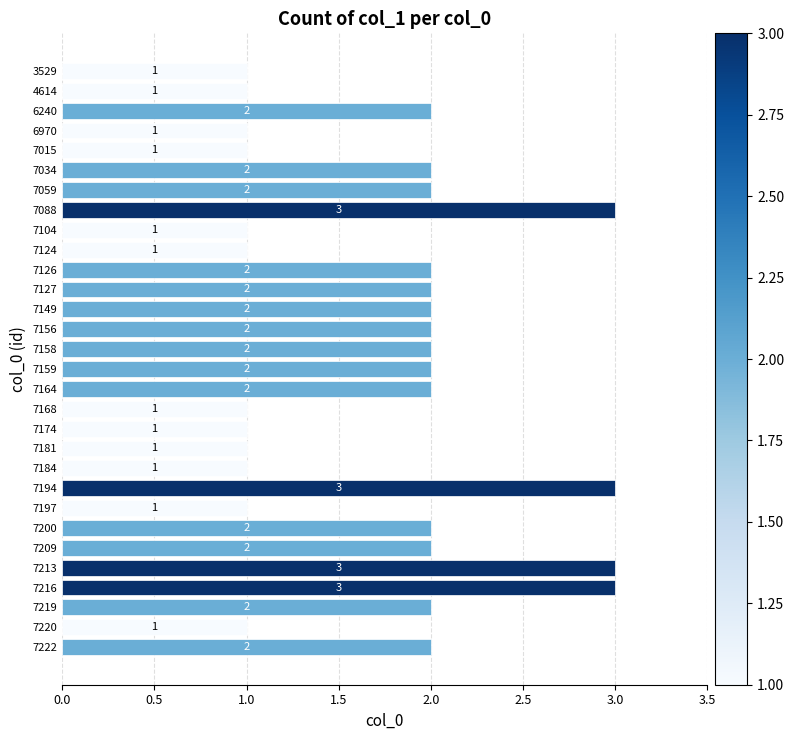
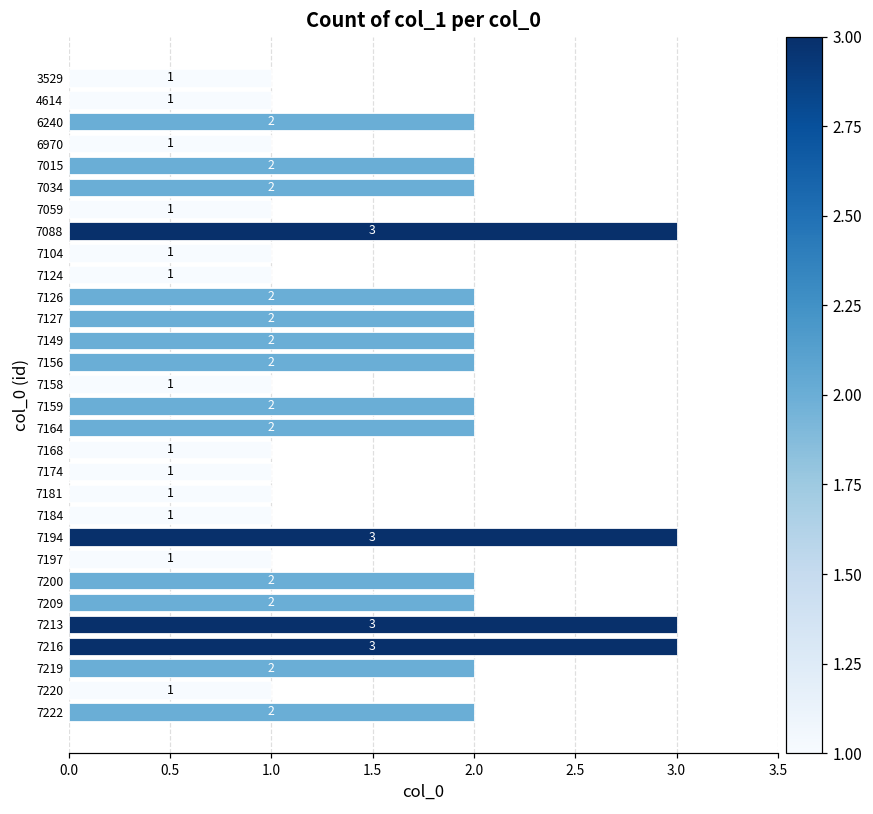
  {
    "3529": 1,
    "4614": 1,
    "6240": 2,
    "6970": 1,
-   "7015": 1,
+   "7015": 2,
    "7034": 2,
-   "7059": 2,
+   "7059": 1,
    "7088": 3,
    "7104": 1,
    "7124": 1,
    "7126": 2,
    "7127": 2,
    "7149": 2,
    "7156": 2,
-   "7158": 2,
+   "7158": 1,
    "7159": 2,
    "7164": 2,
    "7168": 1,
    "7174": 1,
    "7181": 1,
    "7184": 1,
    "7194": 3,
    "7197": 1,
    "7200": 2,
    "7209": 2,
    "7213": 3,
    "7216": 3,
    "7219": 2,
    "7220": 1,
    "7222": 2
  }
